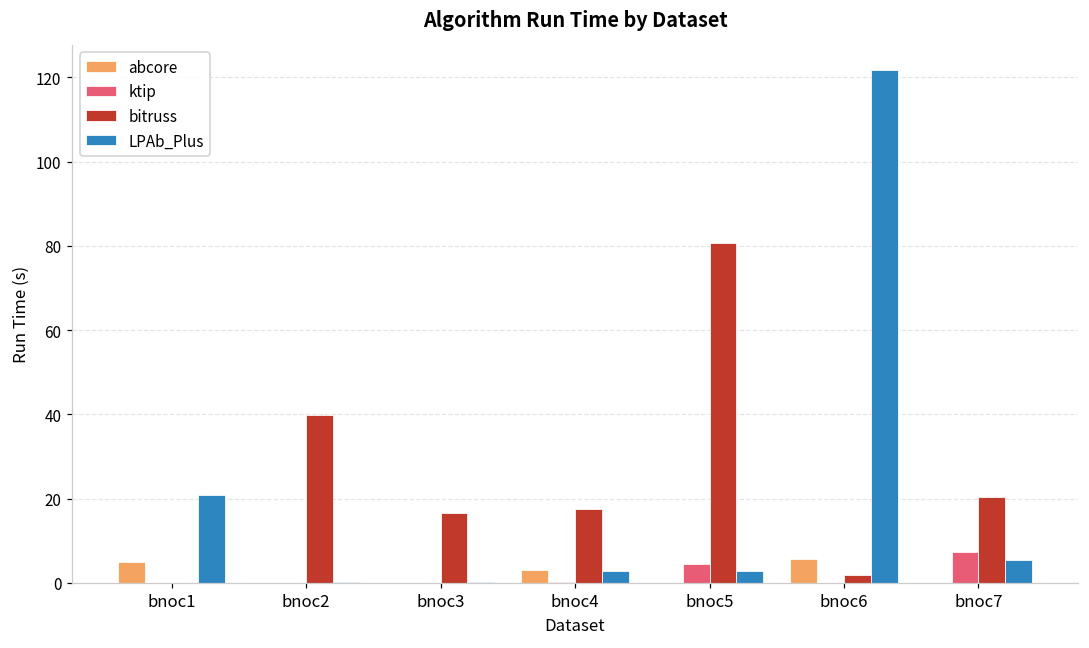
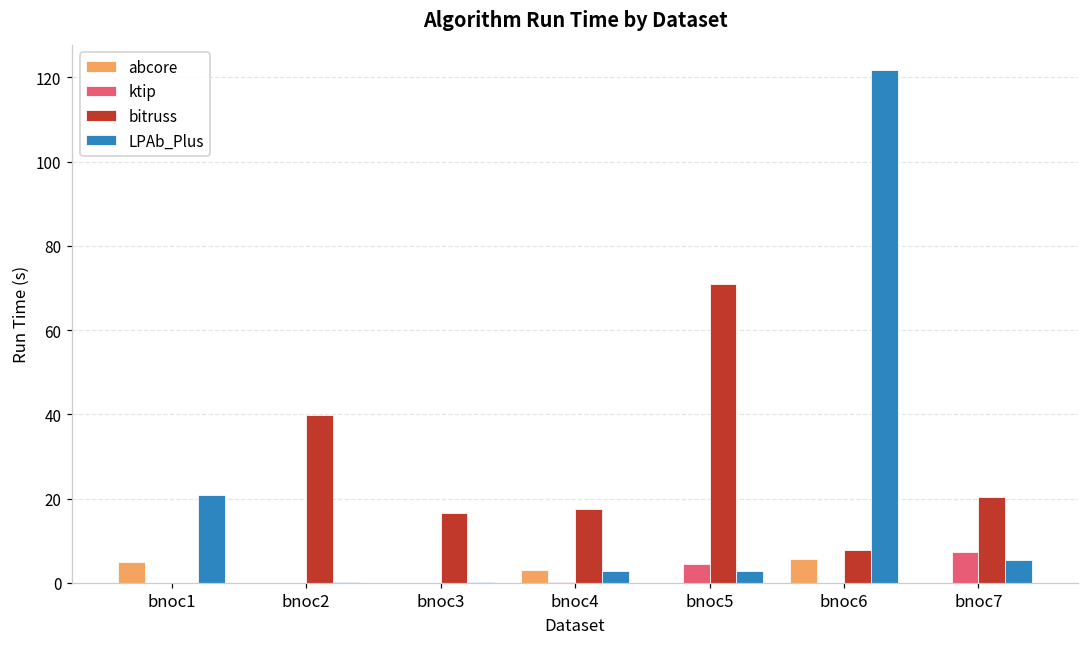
  {
    "abcore": {
      "bnoc1": 5,
      "bnoc4": 3,
      "bnoc6": 6
    },
    "ktip": {
      "bnoc5": 5,
      "bnoc7": 7
    },
    "bitruss": {
      "bnoc2": 40,
      "bnoc3": 17,
      "bnoc4": 17,
-     "bnoc5": 81,
-     "bnoc6": 2,
+     "bnoc5": 71,
+     "bnoc6": 8,
      "bnoc7": 20
    },
    "LPAb_Plus": {
      "bnoc1": 21,
      "bnoc4": 3,
      "bnoc5": 3,
      "bnoc6": 122,
      "bnoc7": 5
    }
  }
